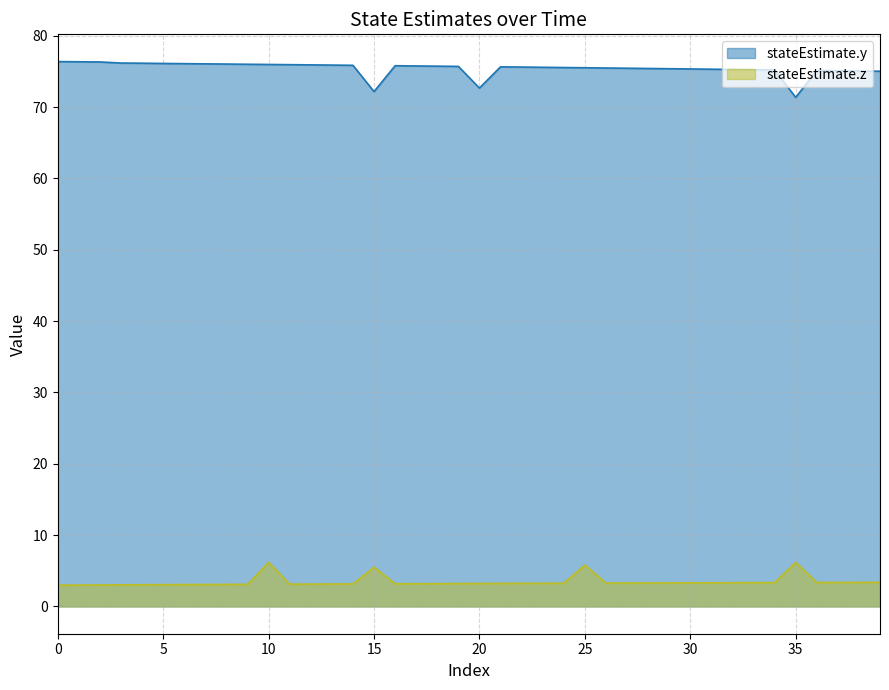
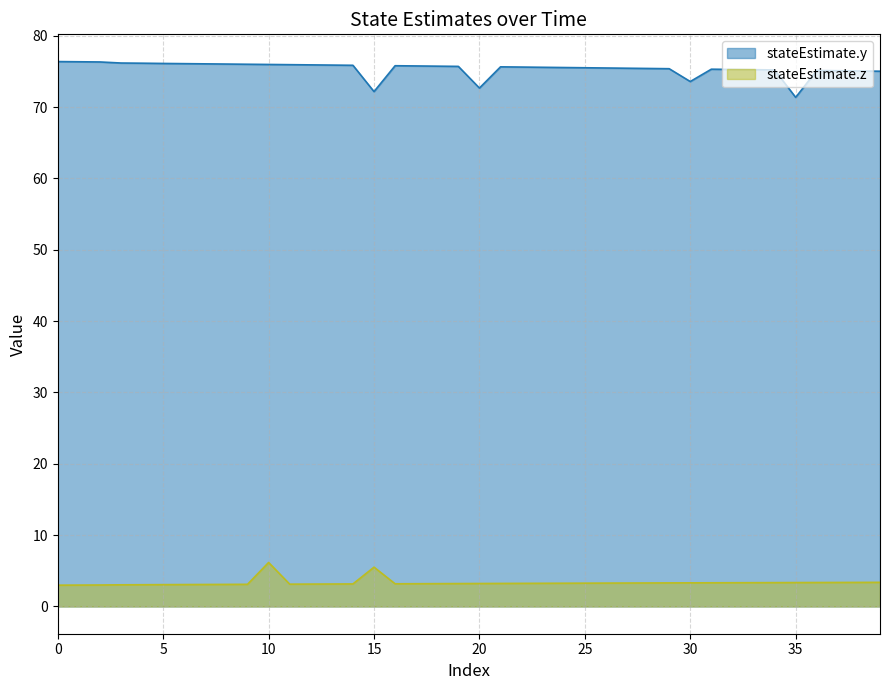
  {
    "stateEstimate.y": {
      "0": 76,
      "5": 76,
      "10": 76,
      "15": 72,
      "20": 73,
      "25": 76,
-     "30": 75,
+     "30": 74,
      "35": 71
    },
    "stateEstimate.z": {
      "0": 3,
      "5": 3,
      "10": 6,
      "15": 6,
      "20": 3,
-     "25": 6,
+     "25": 3,
      "30": 3,
-     "35": 6
+     "35": 3
    }
  }
